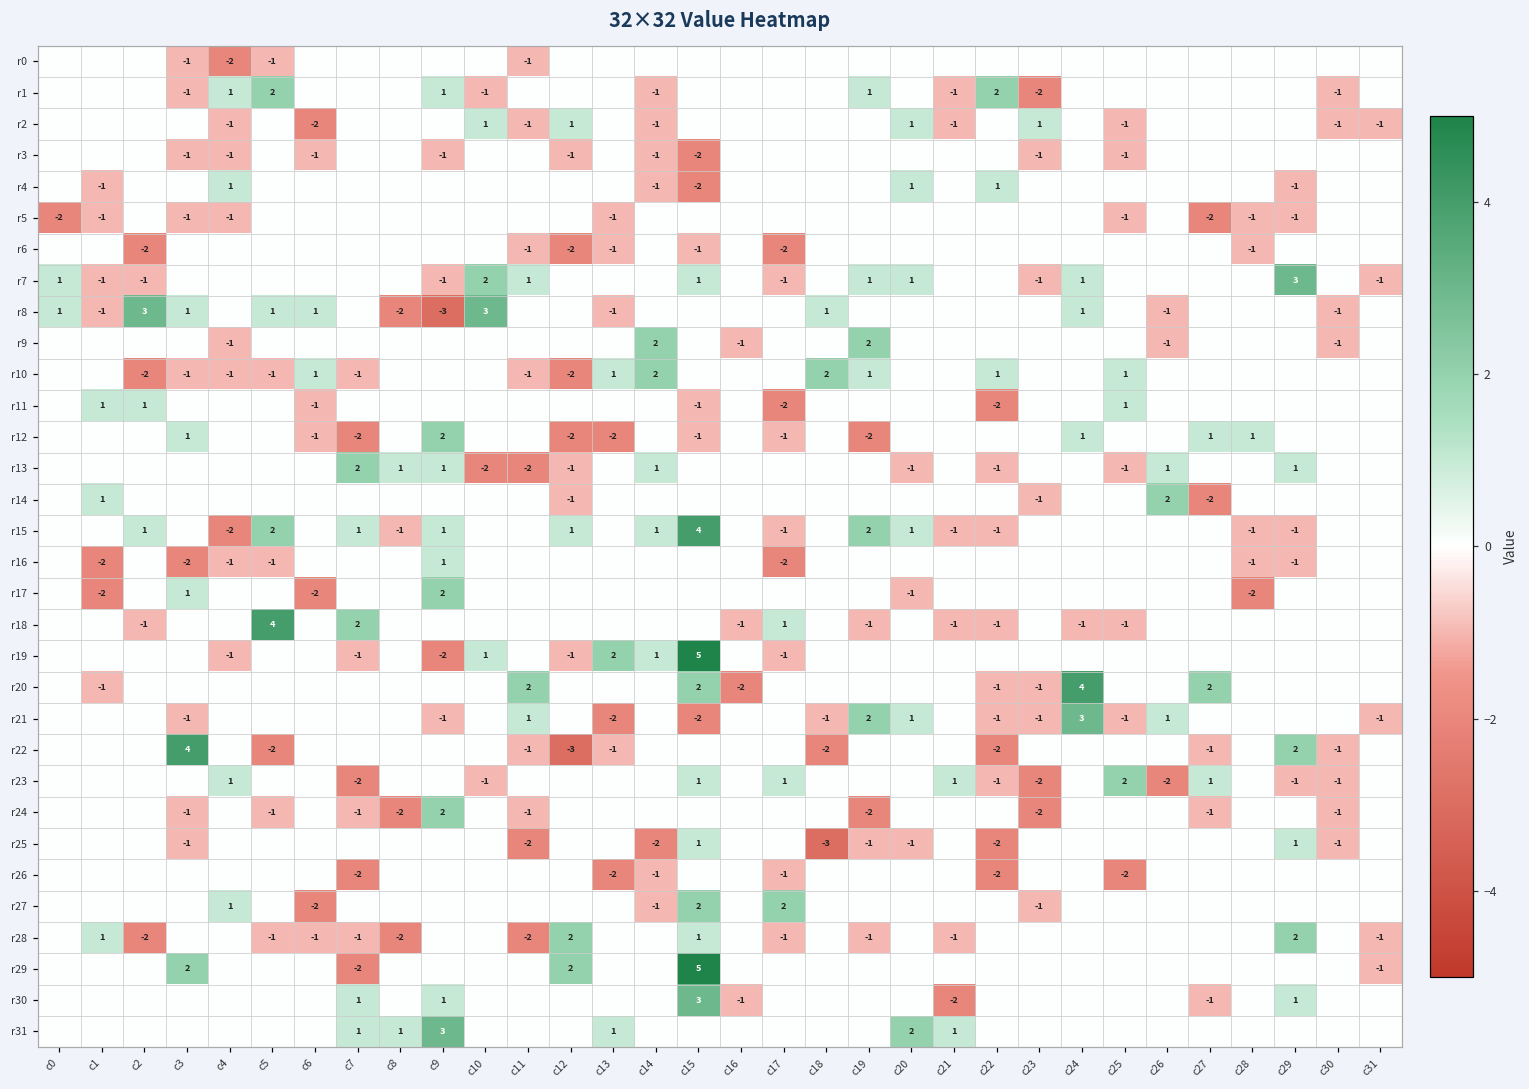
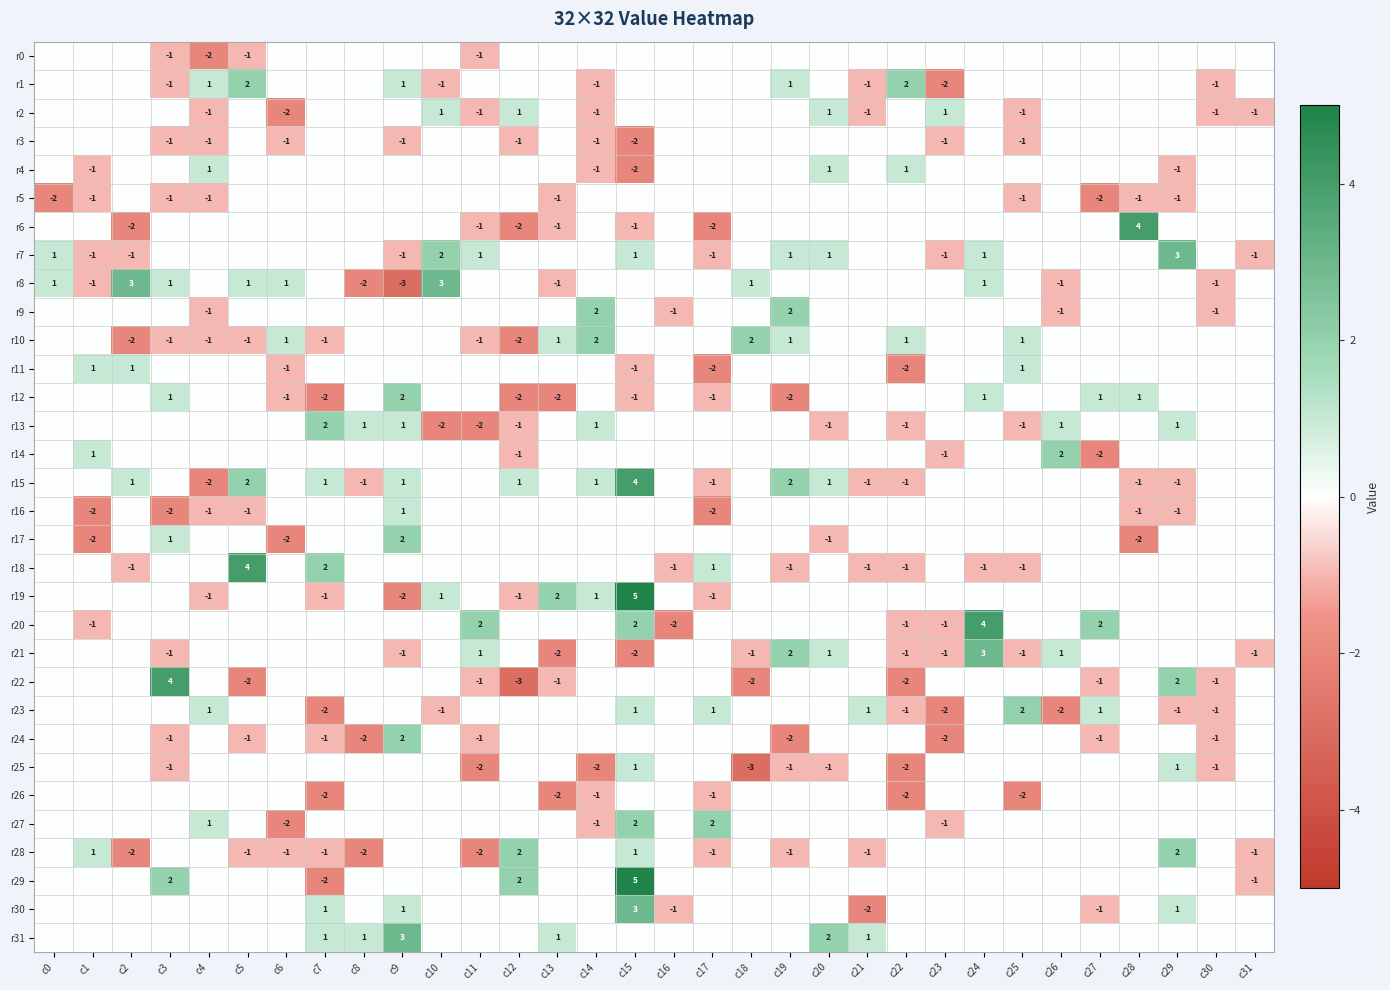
  {
    "r6": {
      "c2": -2,
      "c11": -1,
      "c12": -2,
      "c13": -1,
      "c15": -1,
      "c17": -2,
-     "c28": -1
+     "c28": 4
    }
  }
